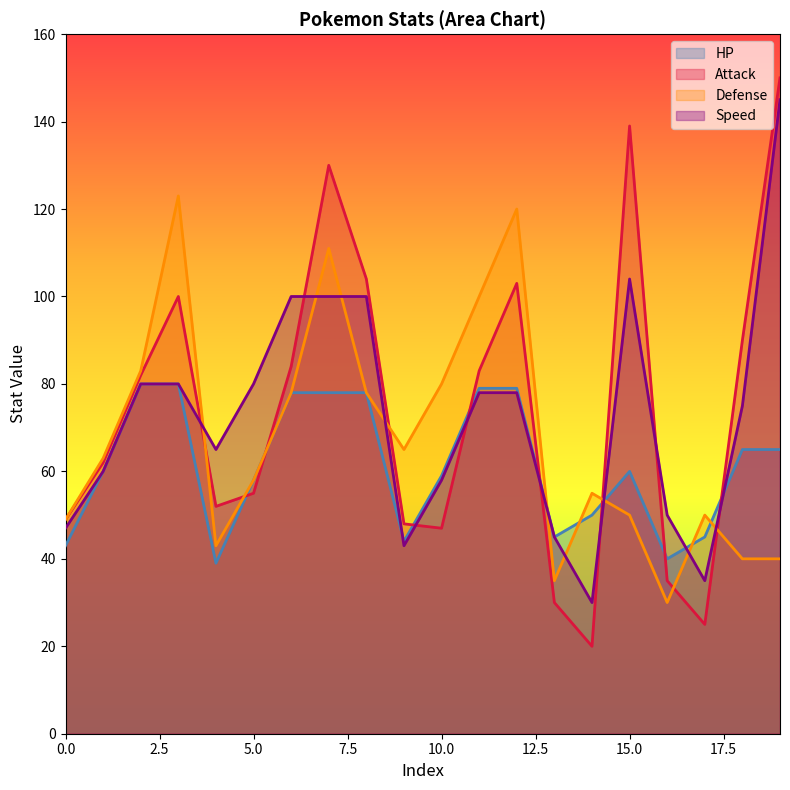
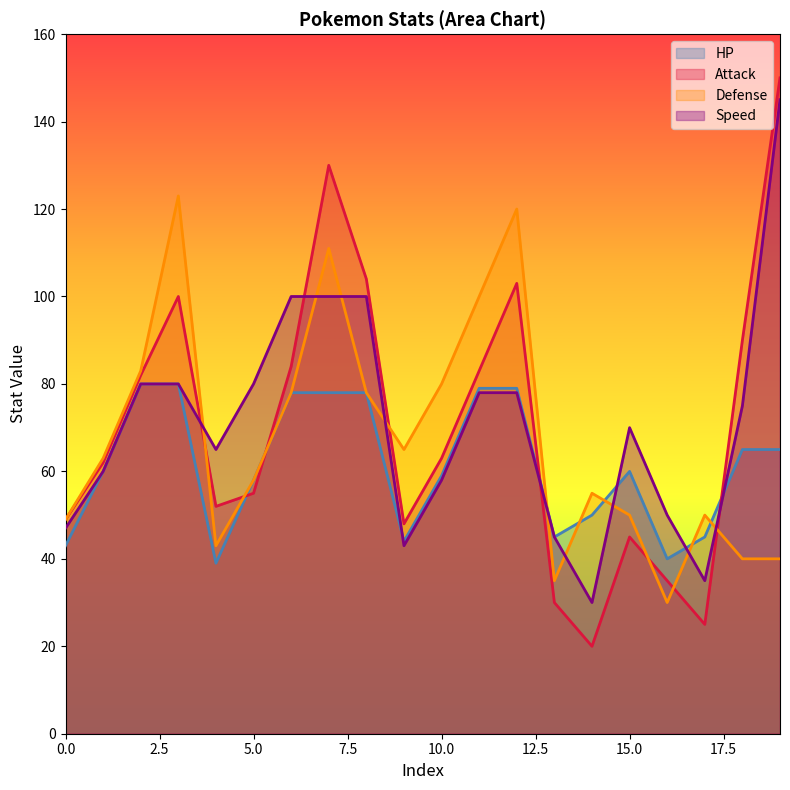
  {
    "HP": {
      "0.0": 43,
      "10.0": 59,
      "15.0": 60
    },
    "Attack": {
      "5.0": 55,
-     "10.0": 47,
-     "15.0": 139
+     "10.0": 63,
+     "15.0": 45
    },
    "Defense": {
      "10.0": 80,
      "15.0": 50
    },
    "Speed": {
      "0.0": 47,
      "5.0": 80,
      "10.0": 58,
-     "15.0": 104
+     "15.0": 70
    }
  }
